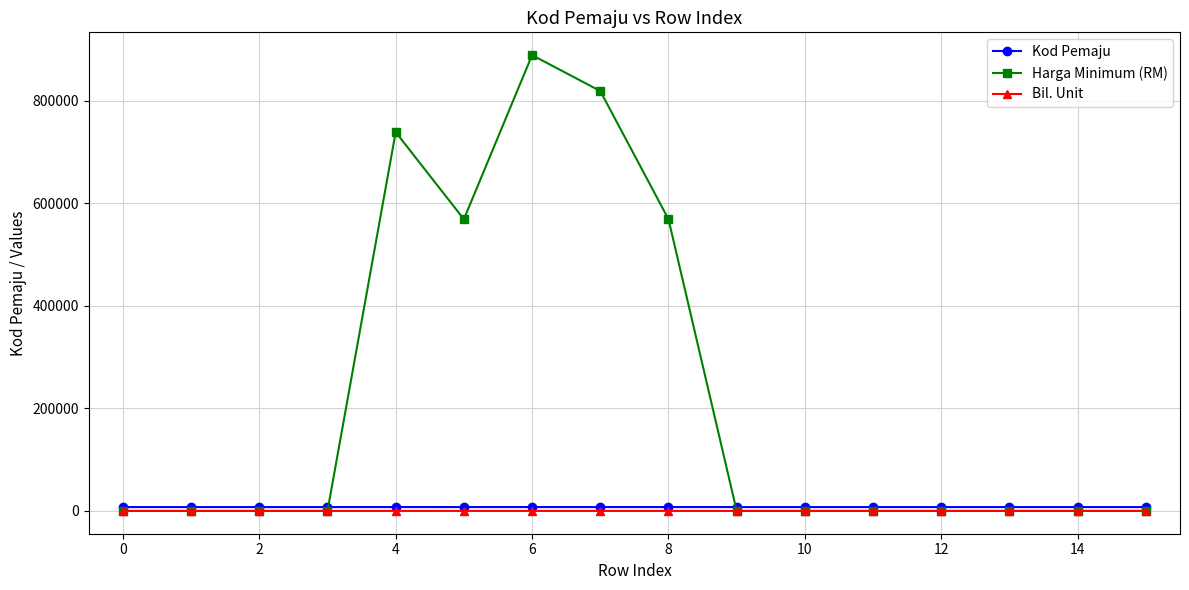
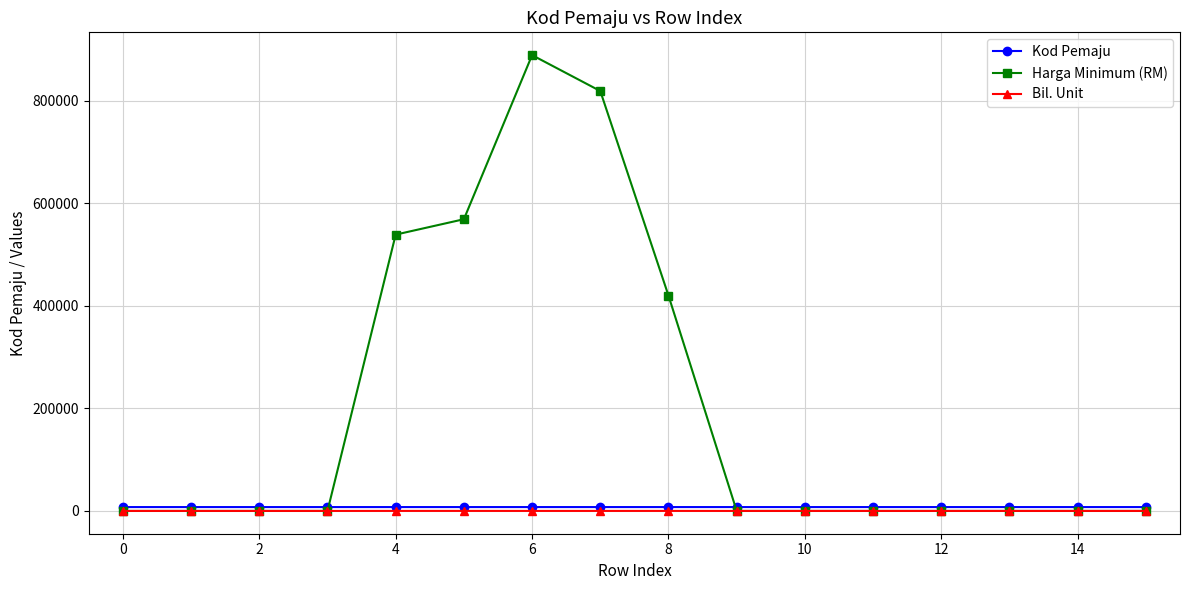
  {
    "Kod Pemaju": {
      "0": 10000,
      "2": 10000,
      "4": 10000,
      "6": 10000,
      "8": 10000,
      "10": 10000,
      "12": 10000,
      "14": 10000
    },
    "Harga Minimum (RM)": {
-     "4": 740000,
+     "4": 540000,
      "6": 890000,
-     "8": 570000
+     "8": 420000
    },
    "Bil. Unit": {
      "4": 0,
      "6": 0,
      "8": 0
    }
  }
